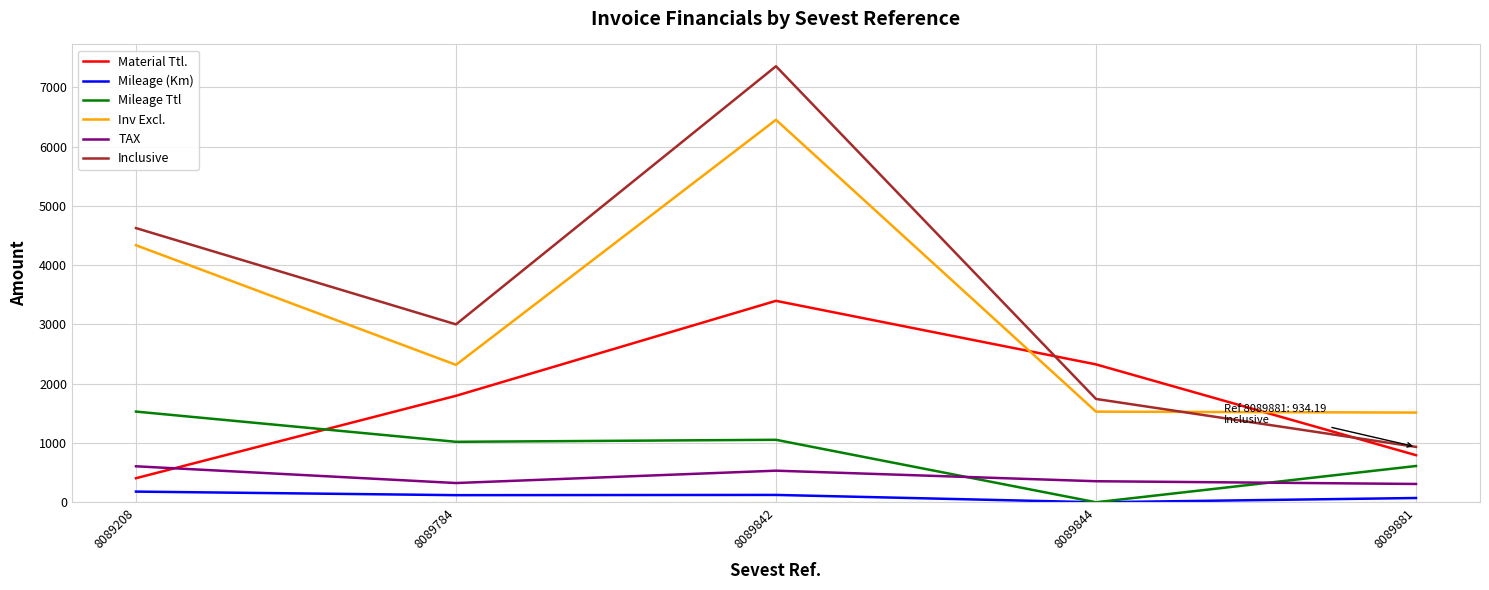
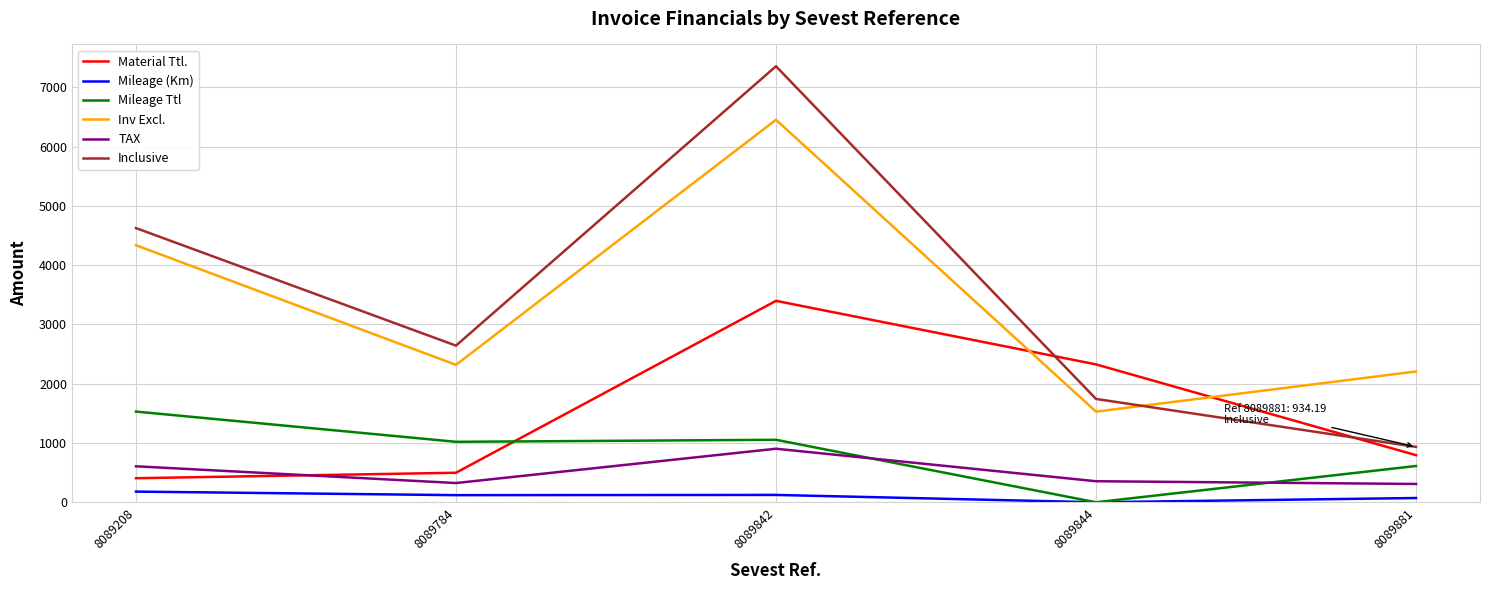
  {
    "Material Ttl.": {
      "8089208": 400,
-     "8089784": 1800,
+     "8089784": 500,
      "8089842": 3400,
      "8089844": 2300,
      "8089881": 800
    },
    "Mileage (Km)": {
      "8089208": 200,
      "8089784": 100,
      "8089842": 100,
      "8089881": 100
    },
    "Mileage Ttl": {
      "8089208": 1500,
      "8089784": 1000,
      "8089842": 1100,
      "8089881": 600
    },
    "Inv Excl.": {
      "8089208": 4300,
      "8089784": 2300,
      "8089842": 6500,
      "8089844": 1500,
-     "8089881": 1500
+     "8089881": 2200
    },
    "TAX": {
      "8089208": 600,
      "8089784": 300,
-     "8089842": 500,
+     "8089842": 900,
      "8089844": 400,
      "8089881": 300
    },
    "Inclusive": {
      "8089208": 4600,
-     "8089784": 3000,
+     "8089784": 2600,
      "8089842": 7400,
      "8089844": 1700
    }
  }
